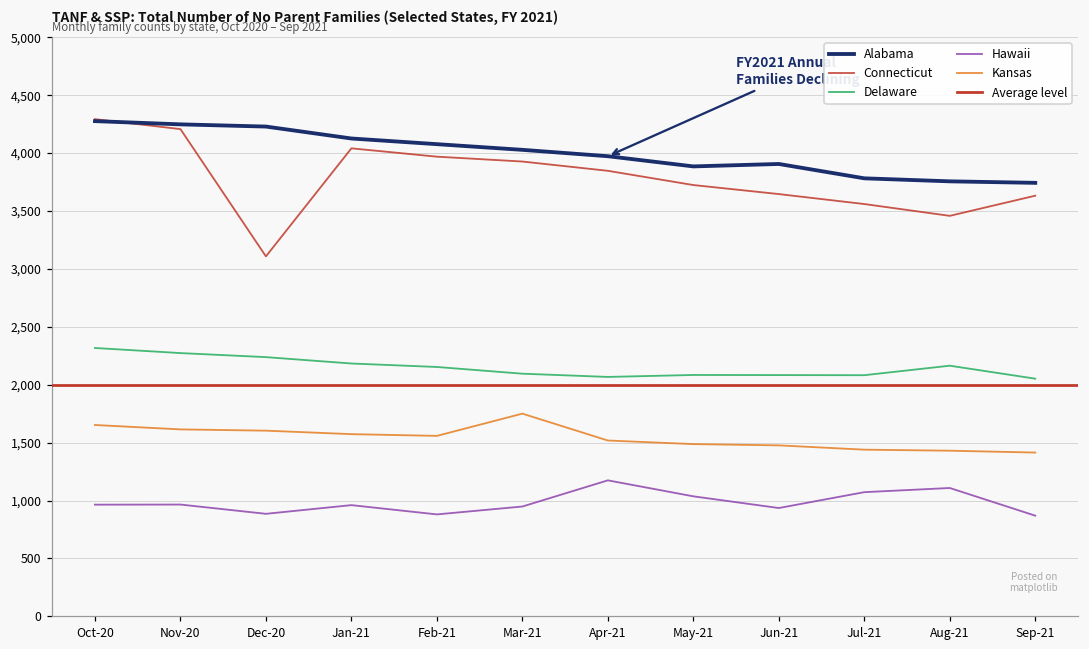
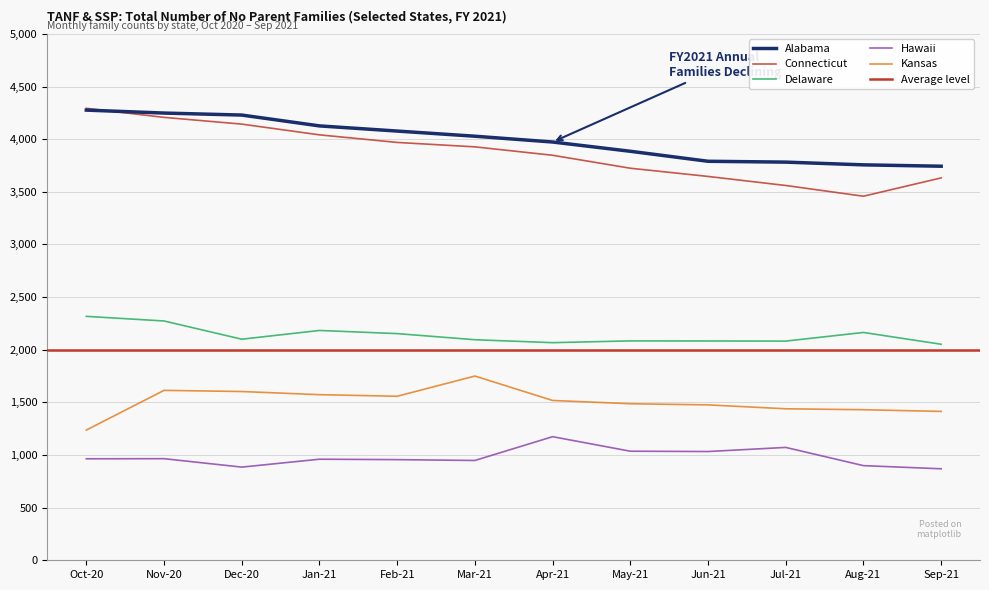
  {
    "Alabama": {
      "Nov-20": "4,250",
      "Dec-20": "4,230",
      "Jan-21": "4,130",
      "Feb-21": "4,080",
      "Mar-21": "4,030",
      "Apr-21": "3,970",
      "May-21": "3,890",
-     "Jun-21": "3,910",
+     "Jun-21": "3,790",
      "Jul-21": "3,780",
      "Aug-21": "3,760",
      "Sep-21": "3,740"
    },
    "Connecticut": {
      "Nov-20": "4,210",
-     "Dec-20": "3,110",
+     "Dec-20": "4,140",
      "Jan-21": "4,040",
      "Feb-21": "3,970",
      "Mar-21": "3,930",
      "Apr-21": "3,850",
      "May-21": "3,720",
      "Jun-21": "3,650",
      "Jul-21": "3,560",
      "Aug-21": "3,460",
      "Sep-21": "3,630"
    },
    "Delaware": {
      "Oct-20": "2,320",
      "Nov-20": "2,270",
-     "Dec-20": "2,240",
+     "Dec-20": "2,100",
      "Jan-21": "2,180",
      "Feb-21": "2,150",
      "Mar-21": "2,100",
      "Apr-21": "2,070",
      "May-21": "2,080",
      "Jun-21": "2,080",
      "Jul-21": "2,080",
      "Aug-21": "2,160",
      "Sep-21": "2,050"
    },
    "Hawaii": {
      "Oct-20": "960",
      "Nov-20": "970",
      "Dec-20": "890",
      "Jan-21": "960",
-     "Feb-21": "880",
+     "Feb-21": "960",
      "Mar-21": "950",
      "Apr-21": "1,170",
      "May-21": "1,040",
-     "Jun-21": "940",
+     "Jun-21": "1,030",
      "Jul-21": "1,070",
-     "Aug-21": "1,110",
+     "Aug-21": "900",
      "Sep-21": "870"
    },
    "Kansas": {
-     "Oct-20": "1,650",
+     "Oct-20": "1,240",
      "Nov-20": "1,610",
      "Dec-20": "1,600",
      "Jan-21": "1,570",
      "Feb-21": "1,560",
      "Mar-21": "1,750",
      "Apr-21": "1,520",
      "May-21": "1,490",
      "Jun-21": "1,480",
      "Jul-21": "1,440",
      "Aug-21": "1,430",
      "Sep-21": "1,410"
    }
  }
